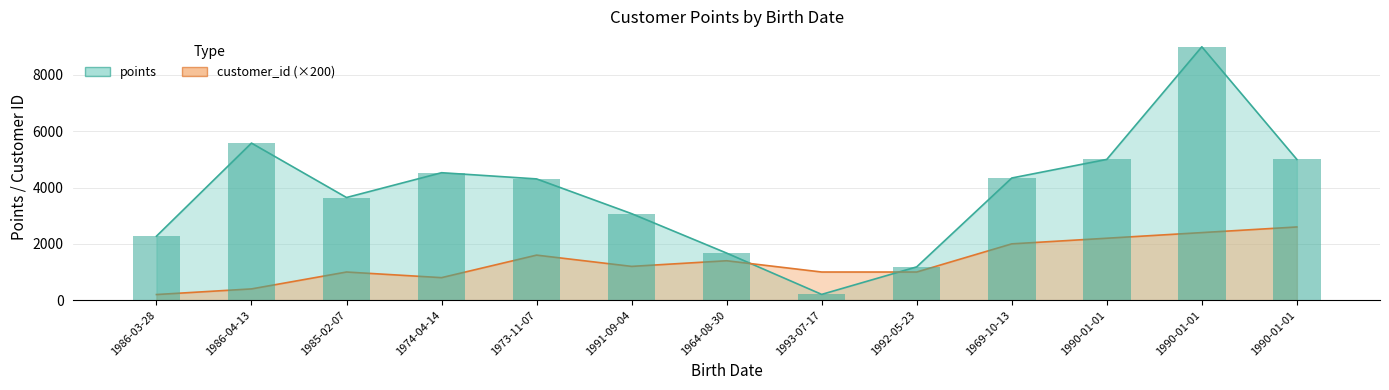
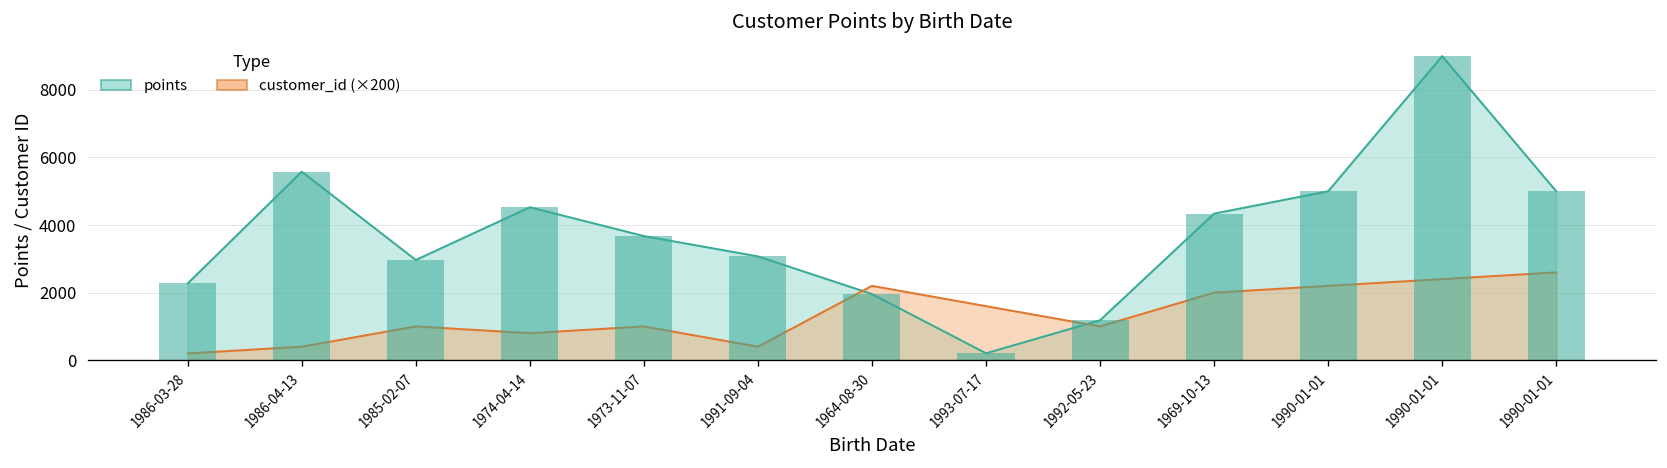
  {
    "points": {
      "1986-03-28": 2300,
      "1986-04-13": 5600,
-     "1985-02-07": 3600,
+     "1985-02-07": 3000,
      "1974-04-14": 4500,
-     "1973-11-07": 4300,
+     "1973-11-07": 3700,
      "1991-09-04": 3100,
-     "1964-08-30": 1700,
+     "1964-08-30": 2000,
      "1993-07-17": 200,
      "1992-05-23": 1200,
      "1969-10-13": 4300
    },
    "customer_id (×200)": {
      "1986-03-28": 200,
      "1986-04-13": 400,
      "1985-02-07": 1000,
      "1974-04-14": 800,
-     "1973-11-07": 1600,
-     "1991-09-04": 1200,
-     "1964-08-30": 1400,
-     "1993-07-17": 1000,
+     "1973-11-07": 1000,
+     "1991-09-04": 400,
+     "1964-08-30": 2200,
+     "1993-07-17": 1600,
      "1992-05-23": 1000,
      "1969-10-13": 2000
    }
  }
